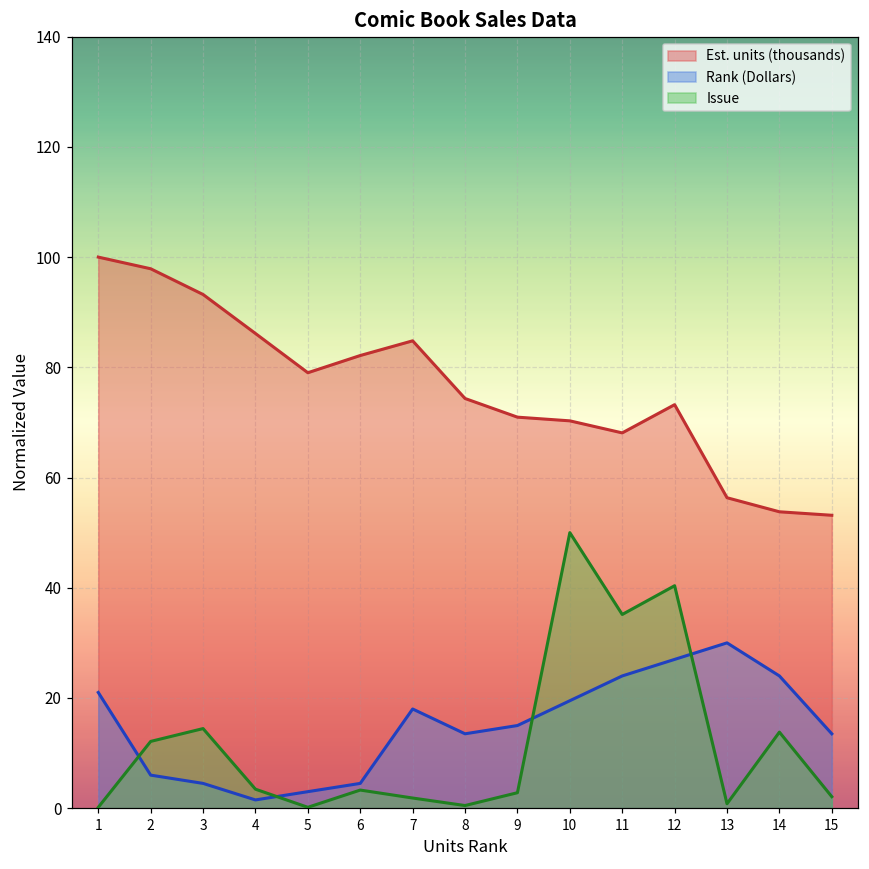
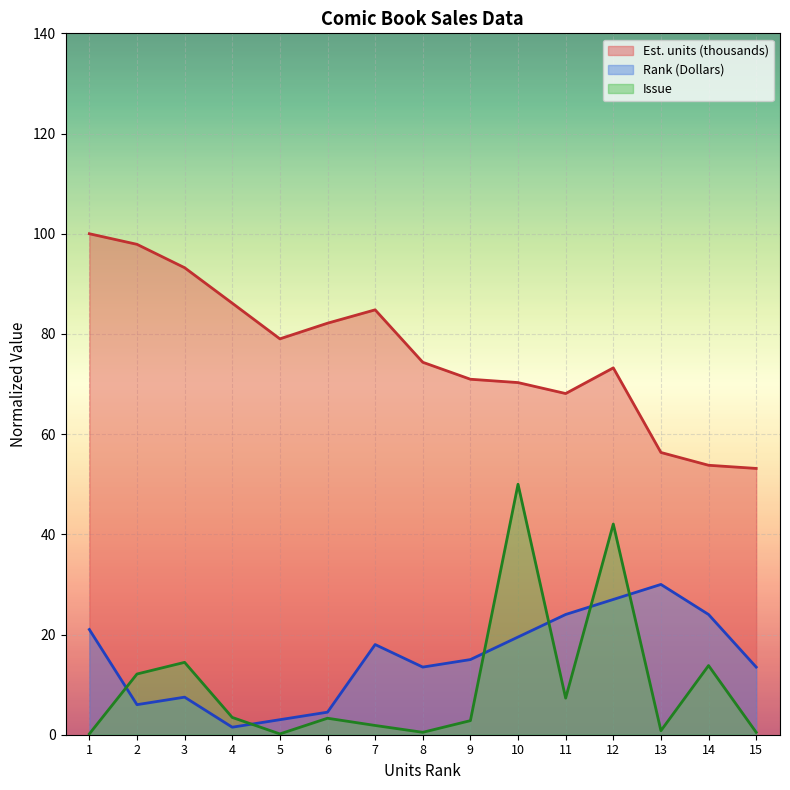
  {
    "Est. units (thousands)": {
      "1": 100,
      "2": 98,
      "3": 93,
      "4": 86,
      "5": 79,
      "6": 82,
      "7": 85,
      "8": 74,
      "9": 71,
      "10": 70,
      "11": 68,
      "12": 73,
      "13": 56,
      "14": 54,
      "15": 53
    },
    "Rank (Dollars)": {
      "1": 21,
      "2": 6,
-     "3": 5,
+     "3": 8,
      "4": 2,
      "5": 3,
      "6": 5,
      "7": 18,
      "8": 14,
      "9": 15,
      "10": 20,
      "11": 24,
      "12": 27,
      "13": 30,
      "14": 24,
      "15": 14
    },
    "Issue": {
      "1": 0,
      "2": 12,
      "3": 14,
      "4": 3,
      "5": 0,
      "6": 3,
      "7": 2,
      "8": 0,
      "9": 3,
      "10": 50,
-     "11": 35,
-     "12": 40,
+     "11": 7,
+     "12": 42,
      "13": 1,
      "14": 14,
-     "15": 2
+     "15": 0
    }
  }
